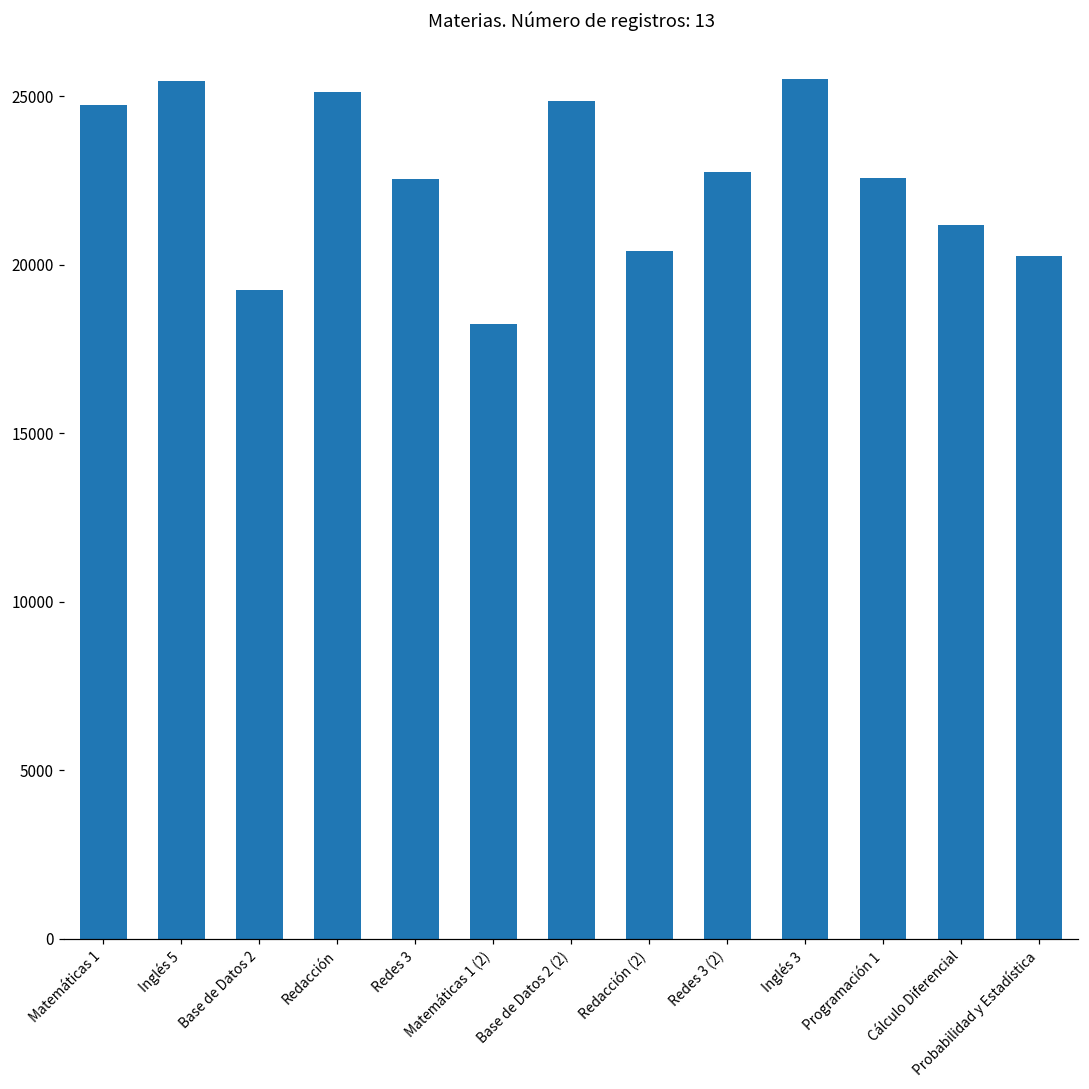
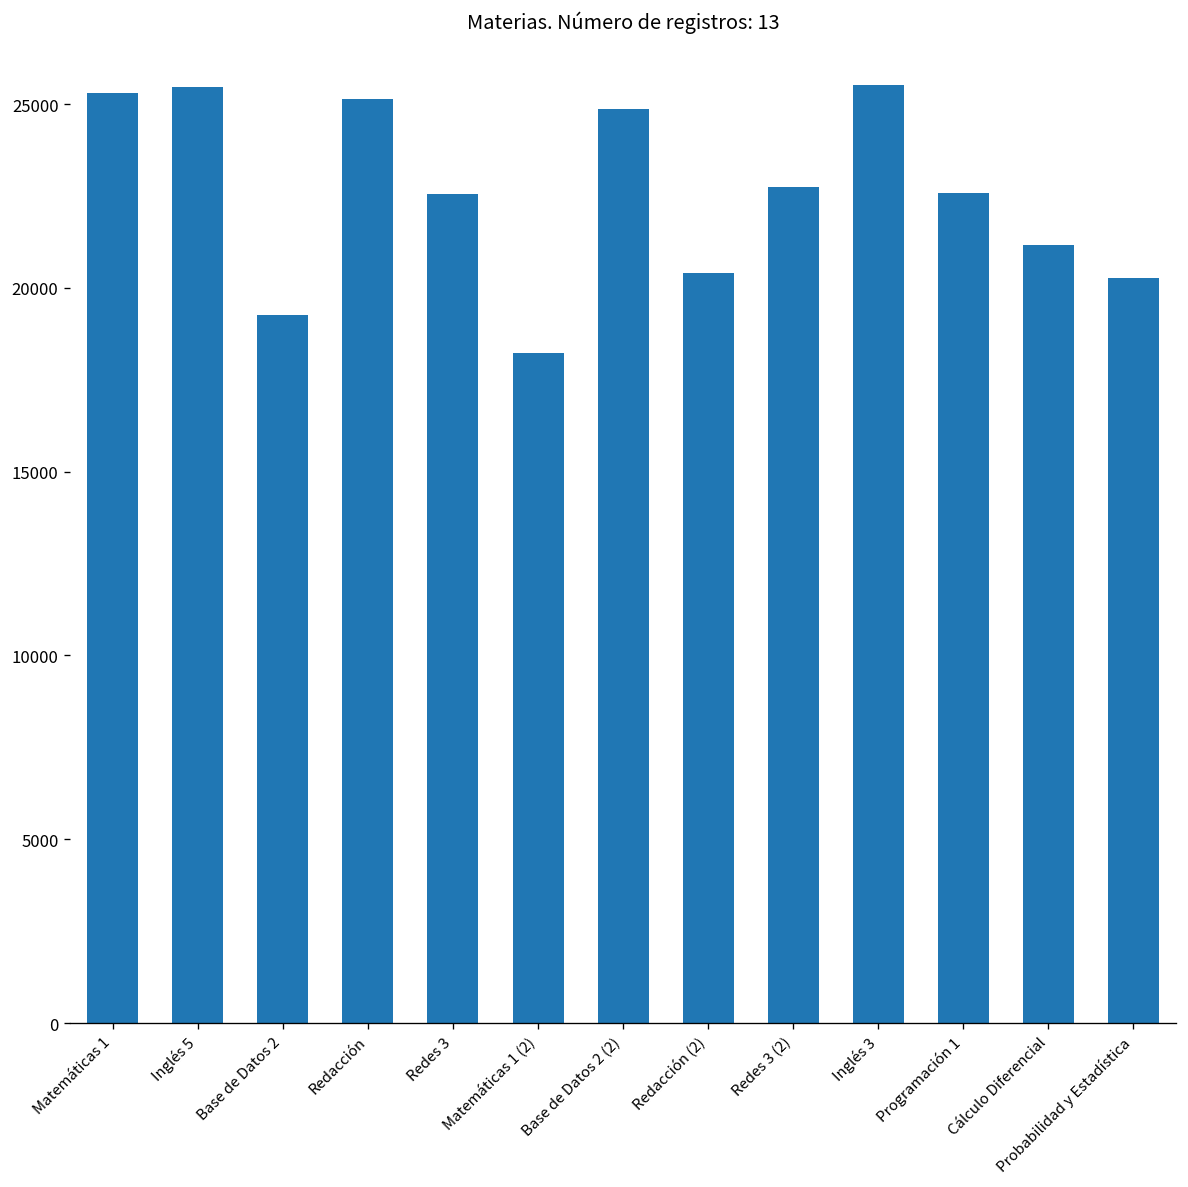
  {
-   "Matemáticas 1": 24800,
+   "Matemáticas 1": 25300,
    "Inglés 5": 25500,
    "Base de Datos 2": 19300,
    "Redacción": 25100,
    "Redes 3": 22500,
    "Matemáticas 1 (2)": 18200,
    "Base de Datos 2 (2)": 24900,
    "Redacción (2)": 20400,
    "Redes 3 (2)": 22700,
    "Inglés 3": 25500,
    "Programación 1": 22600,
    "Cálculo Diferencial": 21200,
    "Probabilidad y Estadística": 20300
  }
